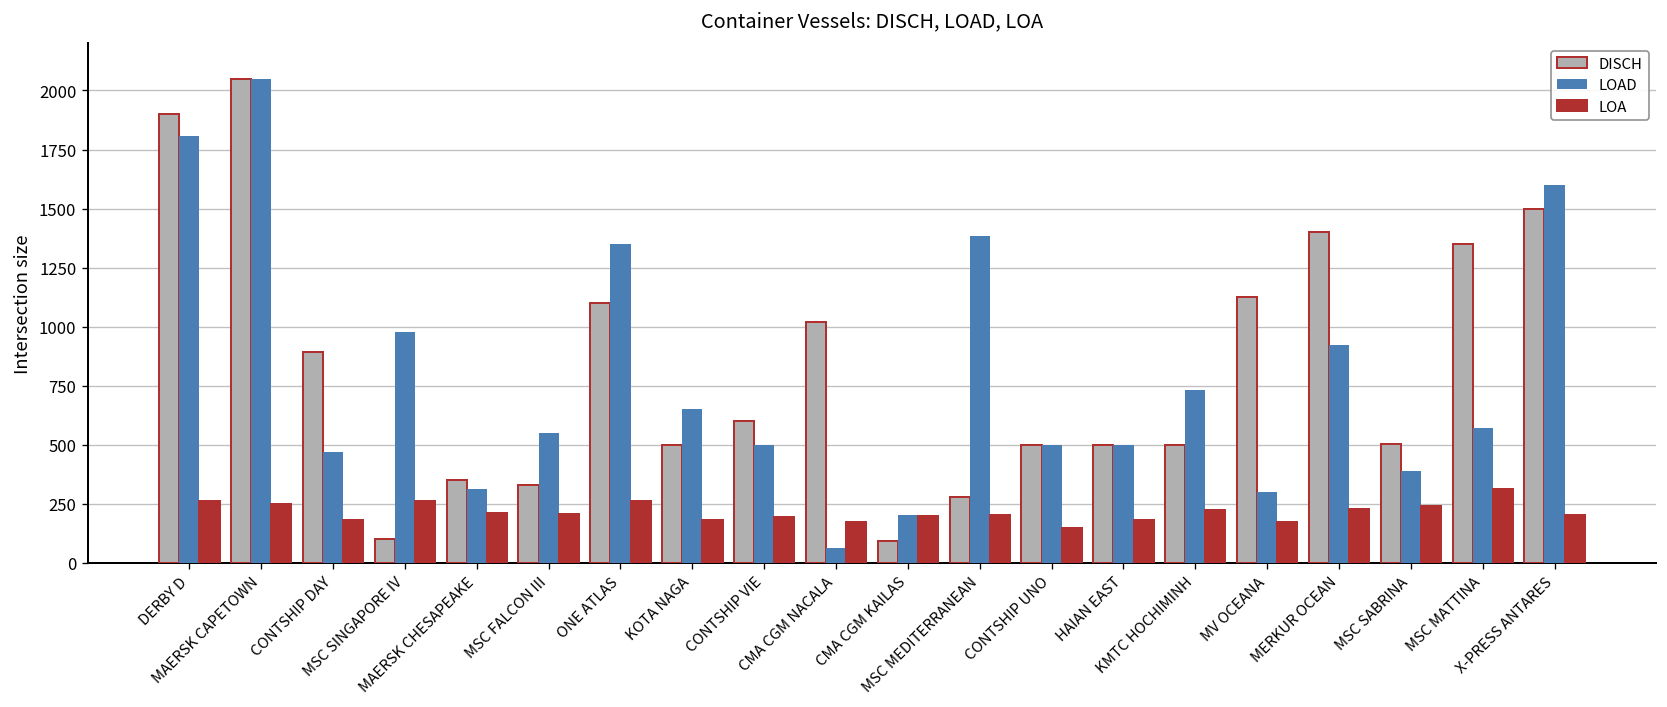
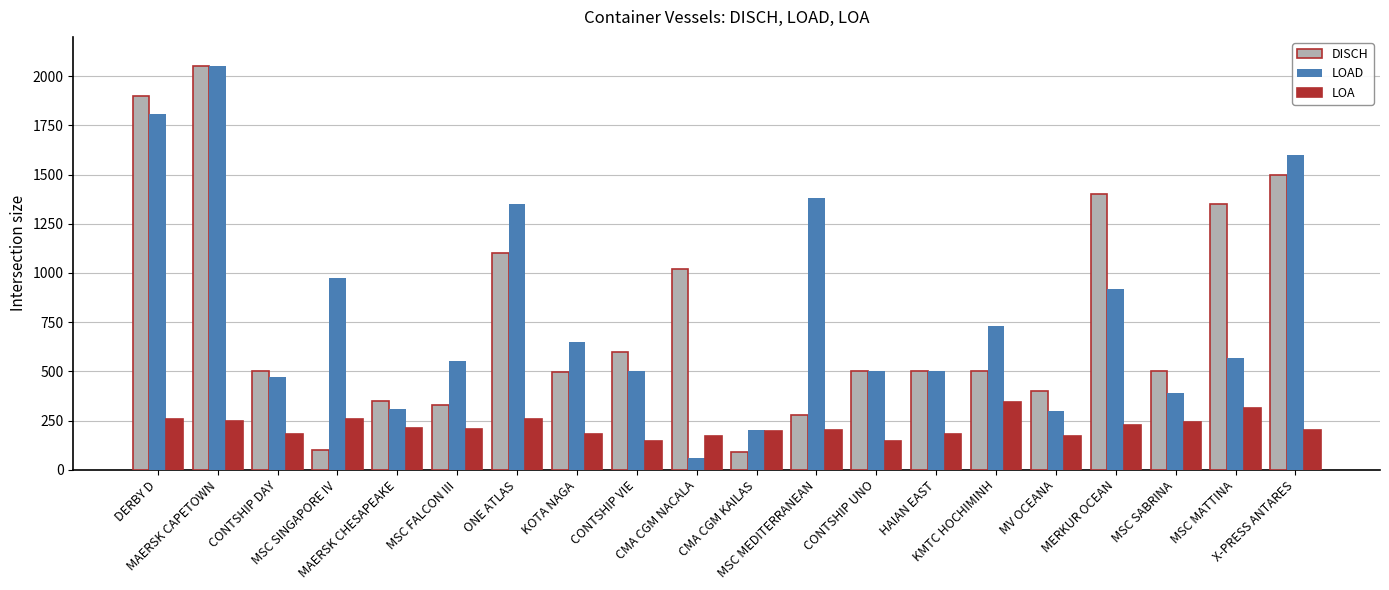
  {
    "DISCH": {
      "DERBY D": 1900,
      "MAERSK CAPETOWN": 2050,
-     "CONTSHIP DAY": 890,
+     "CONTSHIP DAY": 500,
      "MSC SINGAPORE IV": 100,
      "MAERSK CHESAPEAKE": 350,
      "MSC FALCON III": 330,
      "ONE ATLAS": 1100,
      "KOTA NAGA": 500,
      "CONTSHIP VIE": 600,
      "CMA CGM NACALA": 1020,
      "CMA CGM KAILAS": 90,
      "MSC MEDITERRANEAN": 280,
      "CONTSHIP UNO": 500,
      "HAIAN EAST": 500,
      "KMTC HOCHIMINH": 500,
-     "MV OCEANA": 1130,
+     "MV OCEANA": 400,
      "MERKUR OCEAN": 1400,
      "MSC SABRINA": 500,
      "MSC MATTINA": 1350,
      "X-PRESS ANTARES": 1500
    },
    "LOAD": {
      "DERBY D": 1810,
      "MAERSK CAPETOWN": 2050,
      "CONTSHIP DAY": 470,
      "MSC SINGAPORE IV": 980,
      "MAERSK CHESAPEAKE": 310,
      "MSC FALCON III": 550,
      "ONE ATLAS": 1350,
      "KOTA NAGA": 650,
      "CONTSHIP VIE": 500,
      "CMA CGM NACALA": 60,
      "CMA CGM KAILAS": 200,
      "MSC MEDITERRANEAN": 1380,
      "CONTSHIP UNO": 500,
      "HAIAN EAST": 500,
      "KMTC HOCHIMINH": 730,
      "MV OCEANA": 300,
      "MERKUR OCEAN": 920,
      "MSC SABRINA": 390,
      "MSC MATTINA": 570,
      "X-PRESS ANTARES": 1600
    },
    "LOA": {
      "DERBY D": 260,
      "MAERSK CAPETOWN": 250,
      "CONTSHIP DAY": 180,
      "MSC SINGAPORE IV": 260,
      "MAERSK CHESAPEAKE": 210,
      "MSC FALCON III": 210,
      "ONE ATLAS": 260,
      "KOTA NAGA": 180,
-     "CONTSHIP VIE": 200,
+     "CONTSHIP VIE": 150,
      "CMA CGM NACALA": 170,
      "CMA CGM KAILAS": 200,
      "MSC MEDITERRANEAN": 200,
      "CONTSHIP UNO": 150,
      "HAIAN EAST": 180,
-     "KMTC HOCHIMINH": 220,
+     "KMTC HOCHIMINH": 350,
      "MV OCEANA": 170,
      "MERKUR OCEAN": 230,
      "MSC SABRINA": 240,
      "MSC MATTINA": 310,
      "X-PRESS ANTARES": 200
    }
  }
